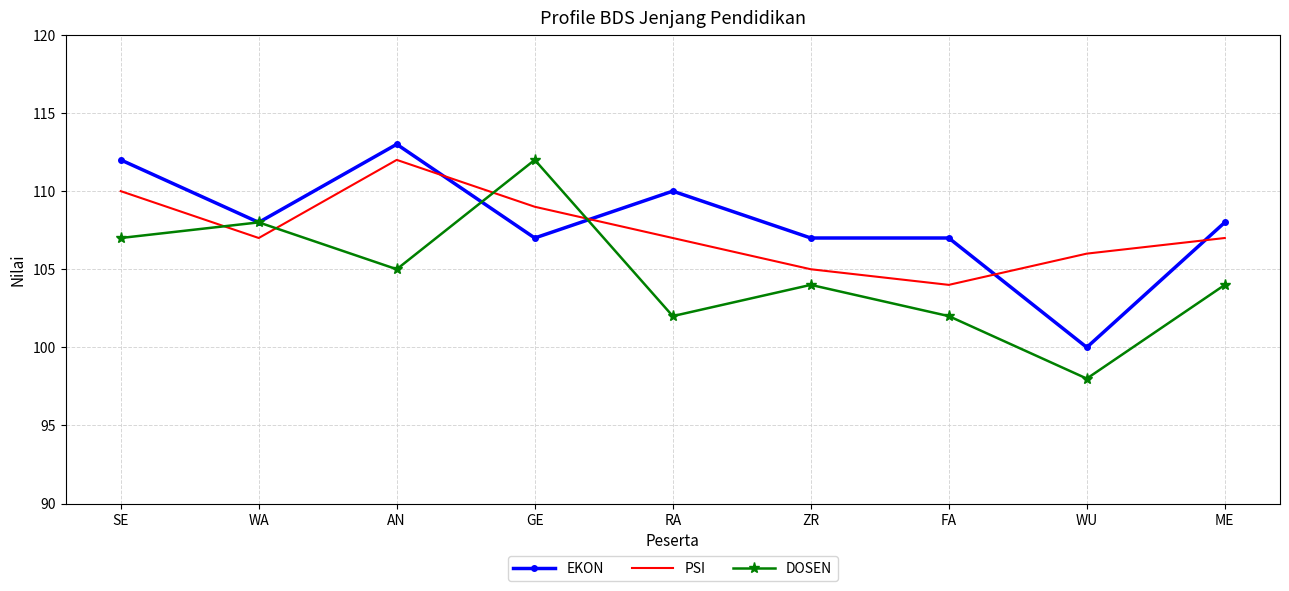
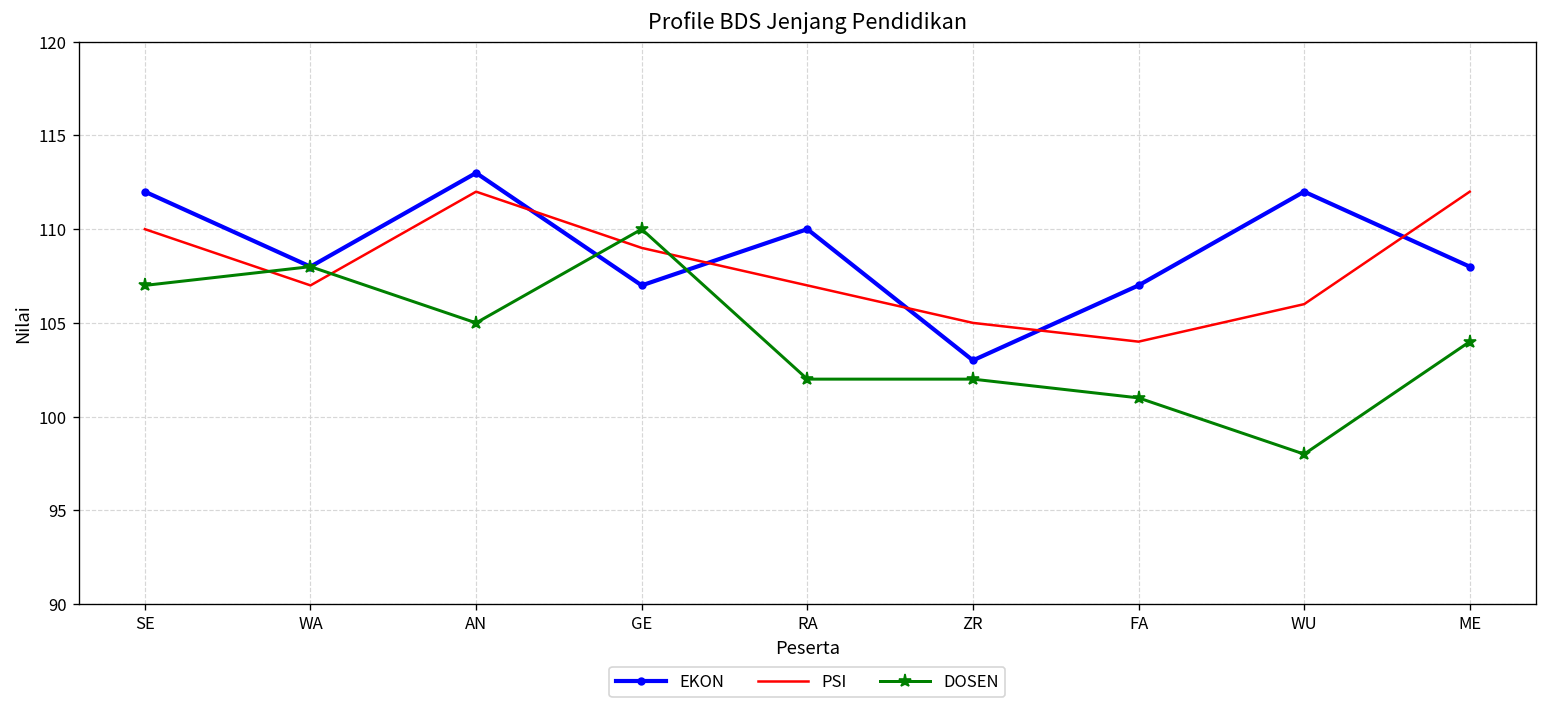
  {
    "EKON": {
      "SE": 112,
      "AN": 113,
      "GE": 107,
      "RA": 110,
-     "ZR": 107,
+     "ZR": 103,
      "FA": 107,
-     "WU": 100,
+     "WU": 112,
      "ME": 108
    },
    "PSI": {
      "SE": 110,
      "WA": 107,
      "AN": 112,
      "GE": 109,
      "RA": 107,
      "ZR": 105,
      "FA": 104,
      "WU": 106,
-     "ME": 107
+     "ME": 112
    },
    "DOSEN": {
      "SE": 107,
      "AN": 105,
-     "GE": 112,
+     "GE": 110,
      "RA": 102,
-     "ZR": 104,
-     "FA": 102,
+     "ZR": 102,
+     "FA": 101,
      "WU": 98,
      "ME": 104
    }
  }
